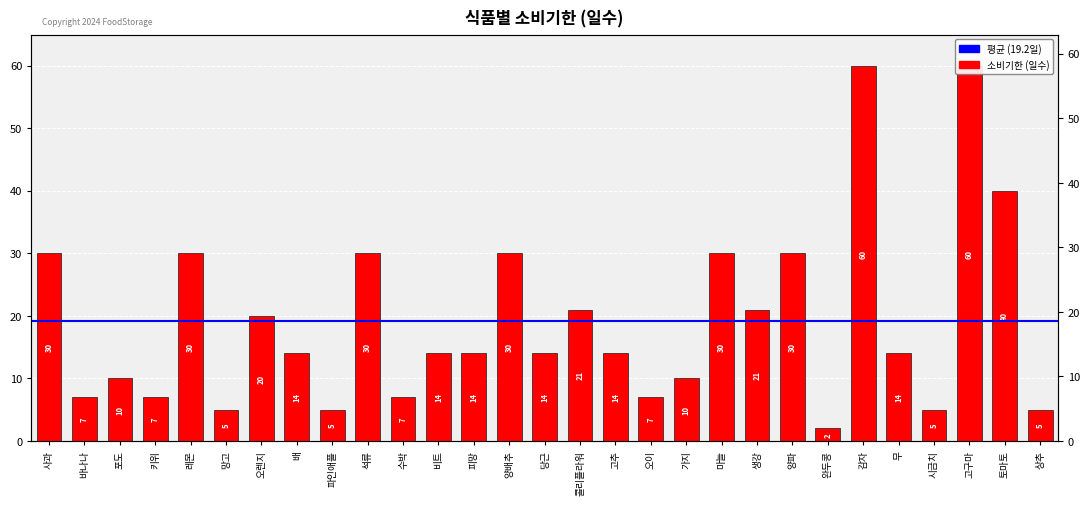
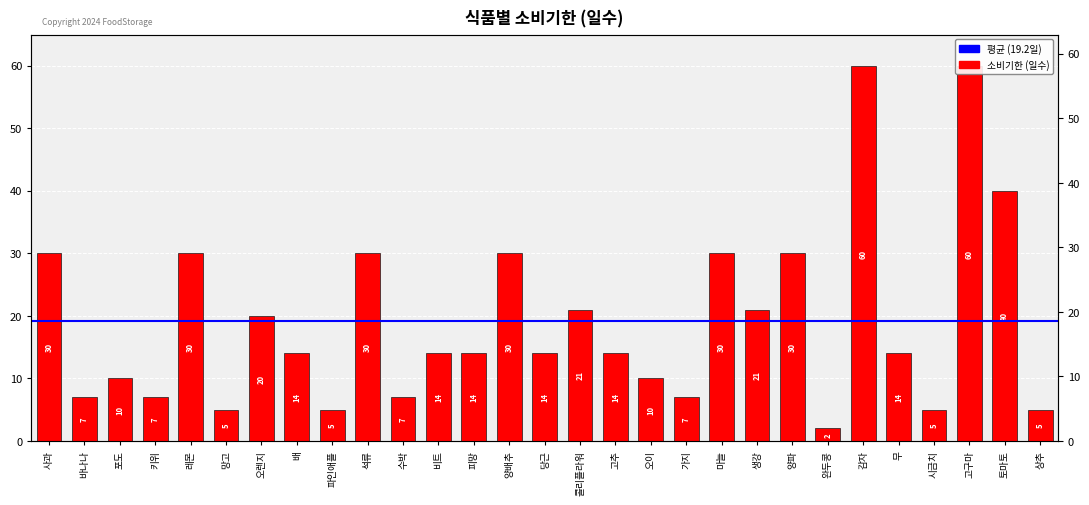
  {
    "사과": 30,
    "바나나": 7,
    "포도": 10,
    "키위": 7,
    "레몬": 30,
    "망고": 5,
    "오렌지": 20,
    "배": 14,
    "파인애플": 5,
    "석류": 30,
    "수박": 7,
    "비트": 14,
    "피망": 14,
    "양배추": 30,
    "당근": 14,
    "콜리플라워": 21,
    "고추": 14,
-   "오이": 7,
-   "가지": 10,
+   "오이": 10,
+   "가지": 7,
    "마늘": 30,
    "생강": 21,
    "양파": 30,
    "완두콩": 2,
    "감자": 60,
    "무": 14,
    "시금치": 5,
    "토마토": 40,
    "상추": 5
  }
